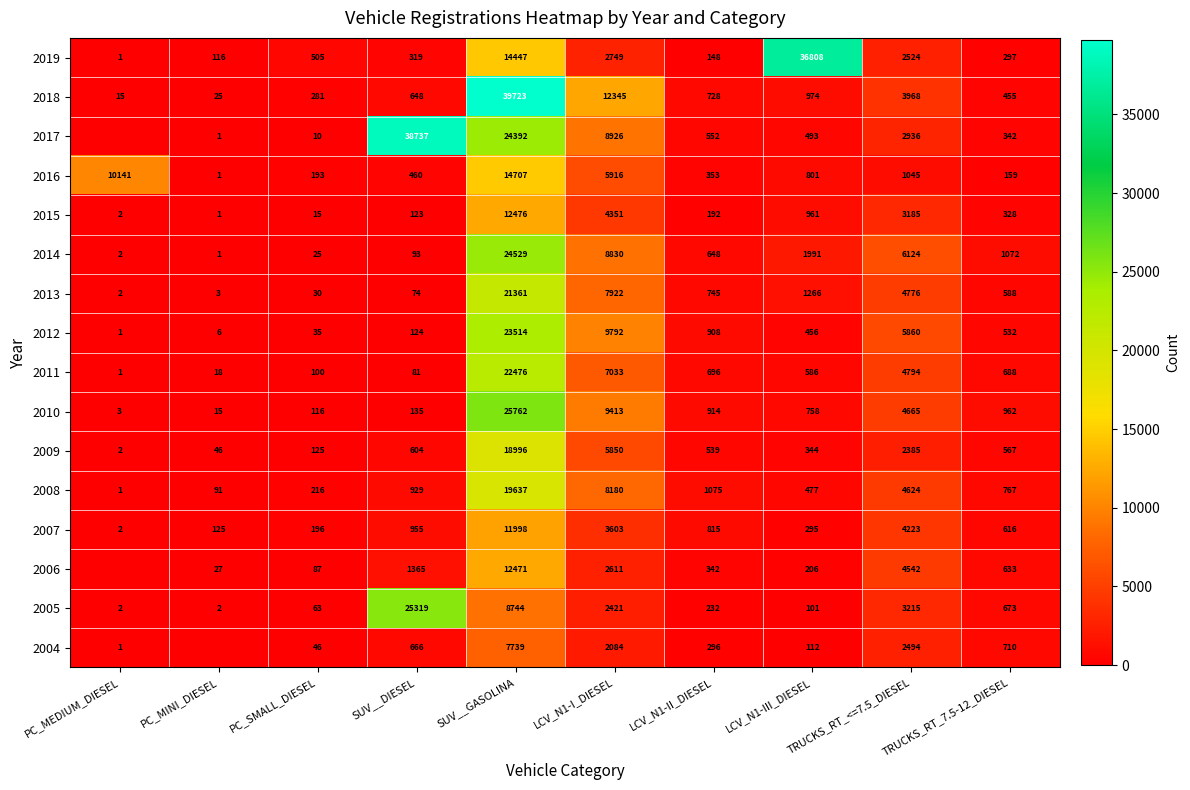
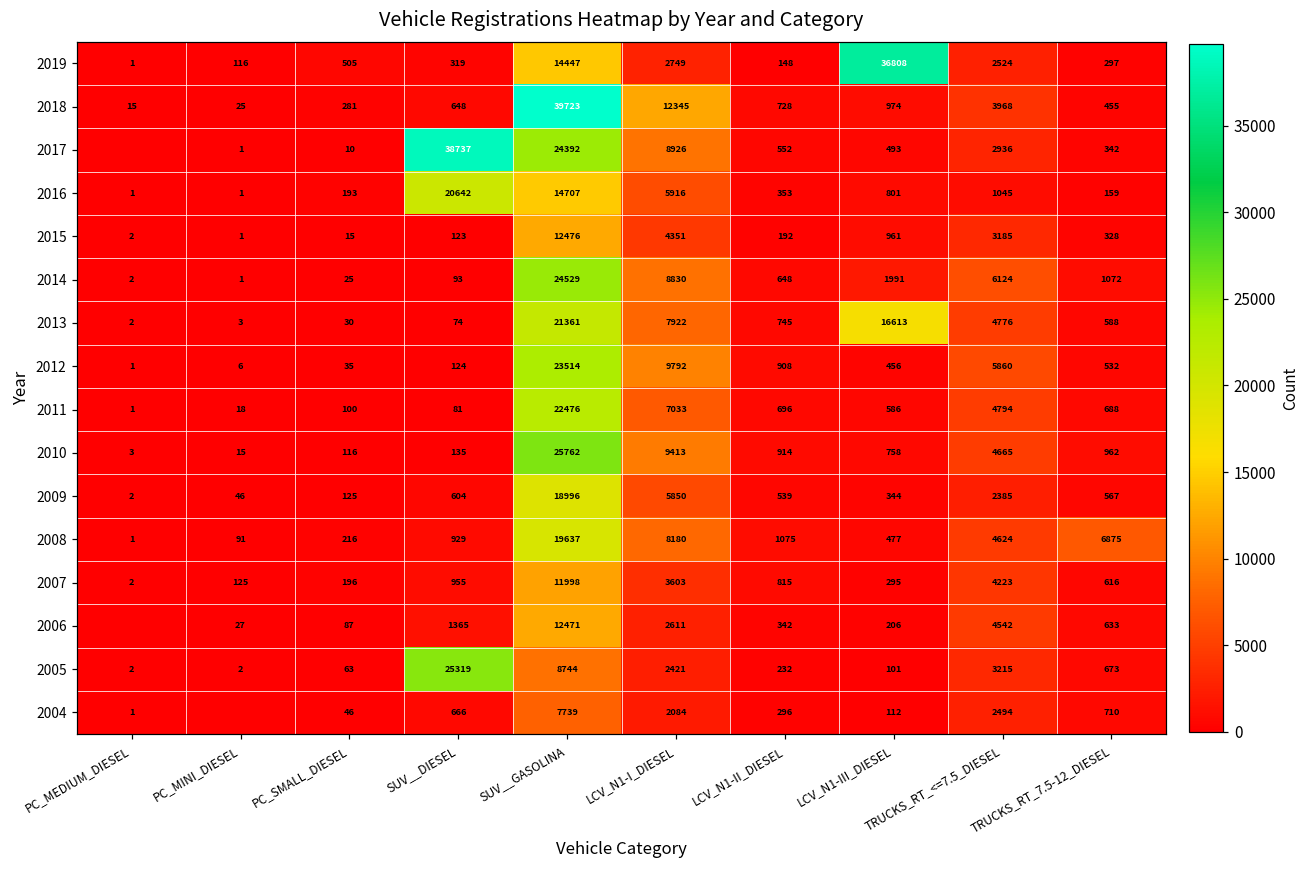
  {
    "2019": {
      "PC_MEDIUM_DIESEL": 1,
      "PC_MINI_DIESEL": 116,
      "PC_SMALL_DIESEL": 505,
      "SUV__DIESEL": 319,
      "SUV__GASOLINA": 14447,
      "LCV_N1-I_DIESEL": 2749,
      "LCV_N1-II_DIESEL": 148,
      "LCV_N1-III_DIESEL": 36808,
      "TRUCKS_RT_<=7.5_DIESEL": 2524,
      "TRUCKS_RT_7.5-12_DIESEL": 297
    },
    "2018": {
      "PC_MEDIUM_DIESEL": 15,
      "PC_MINI_DIESEL": 25,
      "PC_SMALL_DIESEL": 281,
      "SUV__DIESEL": 648,
      "SUV__GASOLINA": 39723,
      "LCV_N1-I_DIESEL": 12345,
      "LCV_N1-II_DIESEL": 728,
      "LCV_N1-III_DIESEL": 974,
      "TRUCKS_RT_<=7.5_DIESEL": 3968,
      "TRUCKS_RT_7.5-12_DIESEL": 455
    },
    "2017": {
      "PC_MINI_DIESEL": 1,
      "PC_SMALL_DIESEL": 10,
      "SUV__DIESEL": 38737,
      "SUV__GASOLINA": 24392,
      "LCV_N1-I_DIESEL": 8926,
      "LCV_N1-II_DIESEL": 552,
      "LCV_N1-III_DIESEL": 493,
      "TRUCKS_RT_<=7.5_DIESEL": 2936,
      "TRUCKS_RT_7.5-12_DIESEL": 342
    },
    "2016": {
-     "PC_MEDIUM_DIESEL": 10141,
+     "PC_MEDIUM_DIESEL": 1,
      "PC_MINI_DIESEL": 1,
      "PC_SMALL_DIESEL": 193,
-     "SUV__DIESEL": 460,
+     "SUV__DIESEL": 20642,
      "SUV__GASOLINA": 14707,
      "LCV_N1-I_DIESEL": 5916,
      "LCV_N1-II_DIESEL": 353,
      "LCV_N1-III_DIESEL": 801,
      "TRUCKS_RT_<=7.5_DIESEL": 1045,
      "TRUCKS_RT_7.5-12_DIESEL": 159
    },
    "2015": {
      "PC_MEDIUM_DIESEL": 2,
      "PC_MINI_DIESEL": 1,
      "PC_SMALL_DIESEL": 15,
      "SUV__DIESEL": 123,
      "SUV__GASOLINA": 12476,
      "LCV_N1-I_DIESEL": 4351,
      "LCV_N1-II_DIESEL": 192,
      "LCV_N1-III_DIESEL": 961,
      "TRUCKS_RT_<=7.5_DIESEL": 3185,
      "TRUCKS_RT_7.5-12_DIESEL": 328
    },
    "2014": {
      "PC_MEDIUM_DIESEL": 2,
      "PC_MINI_DIESEL": 1,
      "PC_SMALL_DIESEL": 25,
      "SUV__DIESEL": 93,
      "SUV__GASOLINA": 24529,
      "LCV_N1-I_DIESEL": 8830,
      "LCV_N1-II_DIESEL": 648,
      "LCV_N1-III_DIESEL": 1991,
      "TRUCKS_RT_<=7.5_DIESEL": 6124,
      "TRUCKS_RT_7.5-12_DIESEL": 1072
    },
    "2013": {
      "PC_MEDIUM_DIESEL": 2,
      "PC_MINI_DIESEL": 3,
      "PC_SMALL_DIESEL": 30,
      "SUV__DIESEL": 74,
      "SUV__GASOLINA": 21361,
      "LCV_N1-I_DIESEL": 7922,
      "LCV_N1-II_DIESEL": 745,
-     "LCV_N1-III_DIESEL": 1266,
+     "LCV_N1-III_DIESEL": 16613,
      "TRUCKS_RT_<=7.5_DIESEL": 4776,
      "TRUCKS_RT_7.5-12_DIESEL": 588
    },
    "2012": {
      "PC_MEDIUM_DIESEL": 1,
      "PC_MINI_DIESEL": 6,
      "PC_SMALL_DIESEL": 35,
      "SUV__DIESEL": 124,
      "SUV__GASOLINA": 23514,
      "LCV_N1-I_DIESEL": 9792,
      "LCV_N1-II_DIESEL": 908,
      "LCV_N1-III_DIESEL": 456,
      "TRUCKS_RT_<=7.5_DIESEL": 5860,
      "TRUCKS_RT_7.5-12_DIESEL": 532
    },
    "2011": {
      "PC_MEDIUM_DIESEL": 1,
      "PC_MINI_DIESEL": 18,
      "PC_SMALL_DIESEL": 100,
      "SUV__DIESEL": 81,
      "SUV__GASOLINA": 22476,
      "LCV_N1-I_DIESEL": 7033,
      "LCV_N1-II_DIESEL": 696,
      "LCV_N1-III_DIESEL": 586,
      "TRUCKS_RT_<=7.5_DIESEL": 4794,
      "TRUCKS_RT_7.5-12_DIESEL": 688
    },
    "2010": {
      "PC_MEDIUM_DIESEL": 3,
      "PC_MINI_DIESEL": 15,
      "PC_SMALL_DIESEL": 116,
      "SUV__DIESEL": 135,
      "SUV__GASOLINA": 25762,
      "LCV_N1-I_DIESEL": 9413,
      "LCV_N1-II_DIESEL": 914,
      "LCV_N1-III_DIESEL": 758,
      "TRUCKS_RT_<=7.5_DIESEL": 4665,
      "TRUCKS_RT_7.5-12_DIESEL": 962
    },
    "2009": {
      "PC_MEDIUM_DIESEL": 2,
      "PC_MINI_DIESEL": 46,
      "PC_SMALL_DIESEL": 125,
      "SUV__DIESEL": 604,
      "SUV__GASOLINA": 18996,
      "LCV_N1-I_DIESEL": 5850,
      "LCV_N1-II_DIESEL": 539,
      "LCV_N1-III_DIESEL": 344,
      "TRUCKS_RT_<=7.5_DIESEL": 2385,
      "TRUCKS_RT_7.5-12_DIESEL": 567
    },
    "2008": {
      "PC_MEDIUM_DIESEL": 1,
      "PC_MINI_DIESEL": 91,
      "PC_SMALL_DIESEL": 216,
      "SUV__DIESEL": 929,
      "SUV__GASOLINA": 19637,
      "LCV_N1-I_DIESEL": 8180,
      "LCV_N1-II_DIESEL": 1075,
      "LCV_N1-III_DIESEL": 477,
      "TRUCKS_RT_<=7.5_DIESEL": 4624,
-     "TRUCKS_RT_7.5-12_DIESEL": 767
+     "TRUCKS_RT_7.5-12_DIESEL": 6875
    },
    "2007": {
      "PC_MEDIUM_DIESEL": 2,
      "PC_MINI_DIESEL": 125,
      "PC_SMALL_DIESEL": 196,
      "SUV__DIESEL": 955,
      "SUV__GASOLINA": 11998,
      "LCV_N1-I_DIESEL": 3603,
      "LCV_N1-II_DIESEL": 815,
      "LCV_N1-III_DIESEL": 295,
      "TRUCKS_RT_<=7.5_DIESEL": 4223,
      "TRUCKS_RT_7.5-12_DIESEL": 616
    },
    "2006": {
      "PC_MINI_DIESEL": 27,
      "PC_SMALL_DIESEL": 87,
      "SUV__DIESEL": 1365,
      "SUV__GASOLINA": 12471,
      "LCV_N1-I_DIESEL": 2611,
      "LCV_N1-II_DIESEL": 342,
      "LCV_N1-III_DIESEL": 206,
      "TRUCKS_RT_<=7.5_DIESEL": 4542,
      "TRUCKS_RT_7.5-12_DIESEL": 633
    },
    "2005": {
      "PC_MEDIUM_DIESEL": 2,
      "PC_MINI_DIESEL": 2,
      "PC_SMALL_DIESEL": 63,
      "SUV__DIESEL": 25319,
      "SUV__GASOLINA": 8744,
      "LCV_N1-I_DIESEL": 2421,
      "LCV_N1-II_DIESEL": 232,
      "LCV_N1-III_DIESEL": 101,
      "TRUCKS_RT_<=7.5_DIESEL": 3215,
      "TRUCKS_RT_7.5-12_DIESEL": 673
    },
    "2004": {
      "PC_MEDIUM_DIESEL": 1,
      "PC_SMALL_DIESEL": 46,
      "SUV__DIESEL": 666,
      "SUV__GASOLINA": 7739,
      "LCV_N1-I_DIESEL": 2084,
      "LCV_N1-II_DIESEL": 296,
      "LCV_N1-III_DIESEL": 112,
      "TRUCKS_RT_<=7.5_DIESEL": 2494,
      "TRUCKS_RT_7.5-12_DIESEL": 710
    }
  }
